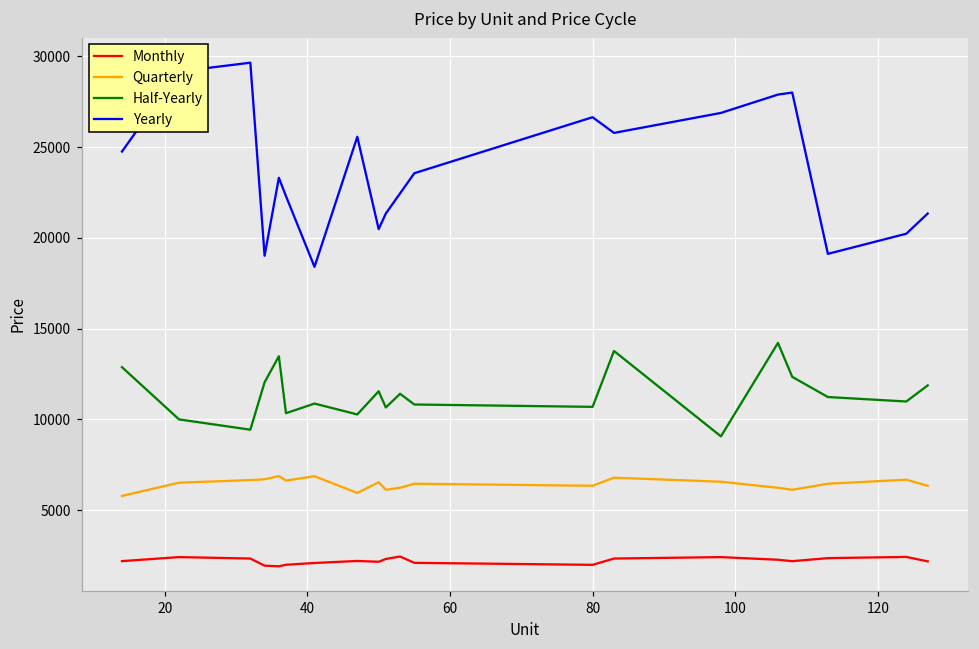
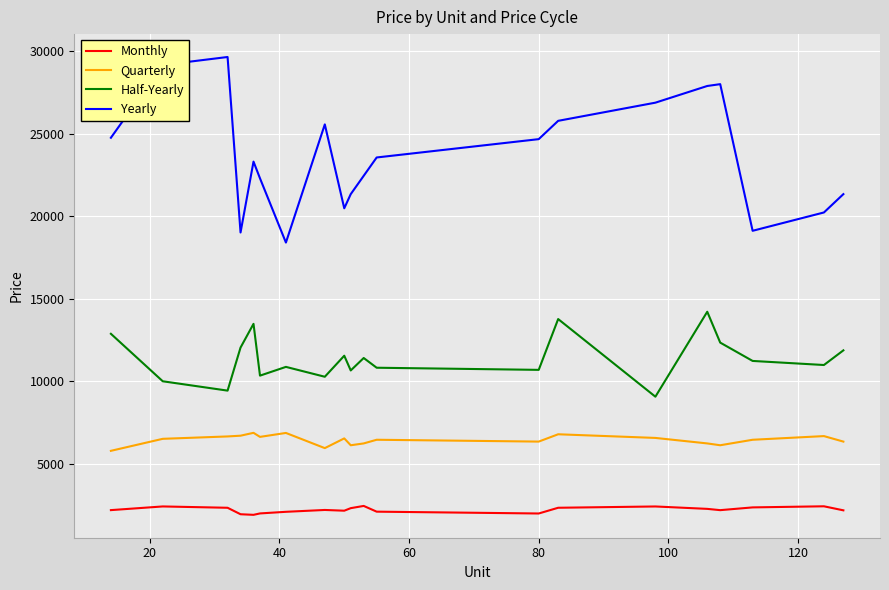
  {
    "Monthly": {
      "80": 2000
    },
    "Quarterly": {
      "80": 6300
    },
    "Half-Yearly": {
      "80": 10700
    },
    "Yearly": {
-     "80": 26700
+     "80": 24700
    }
  }
